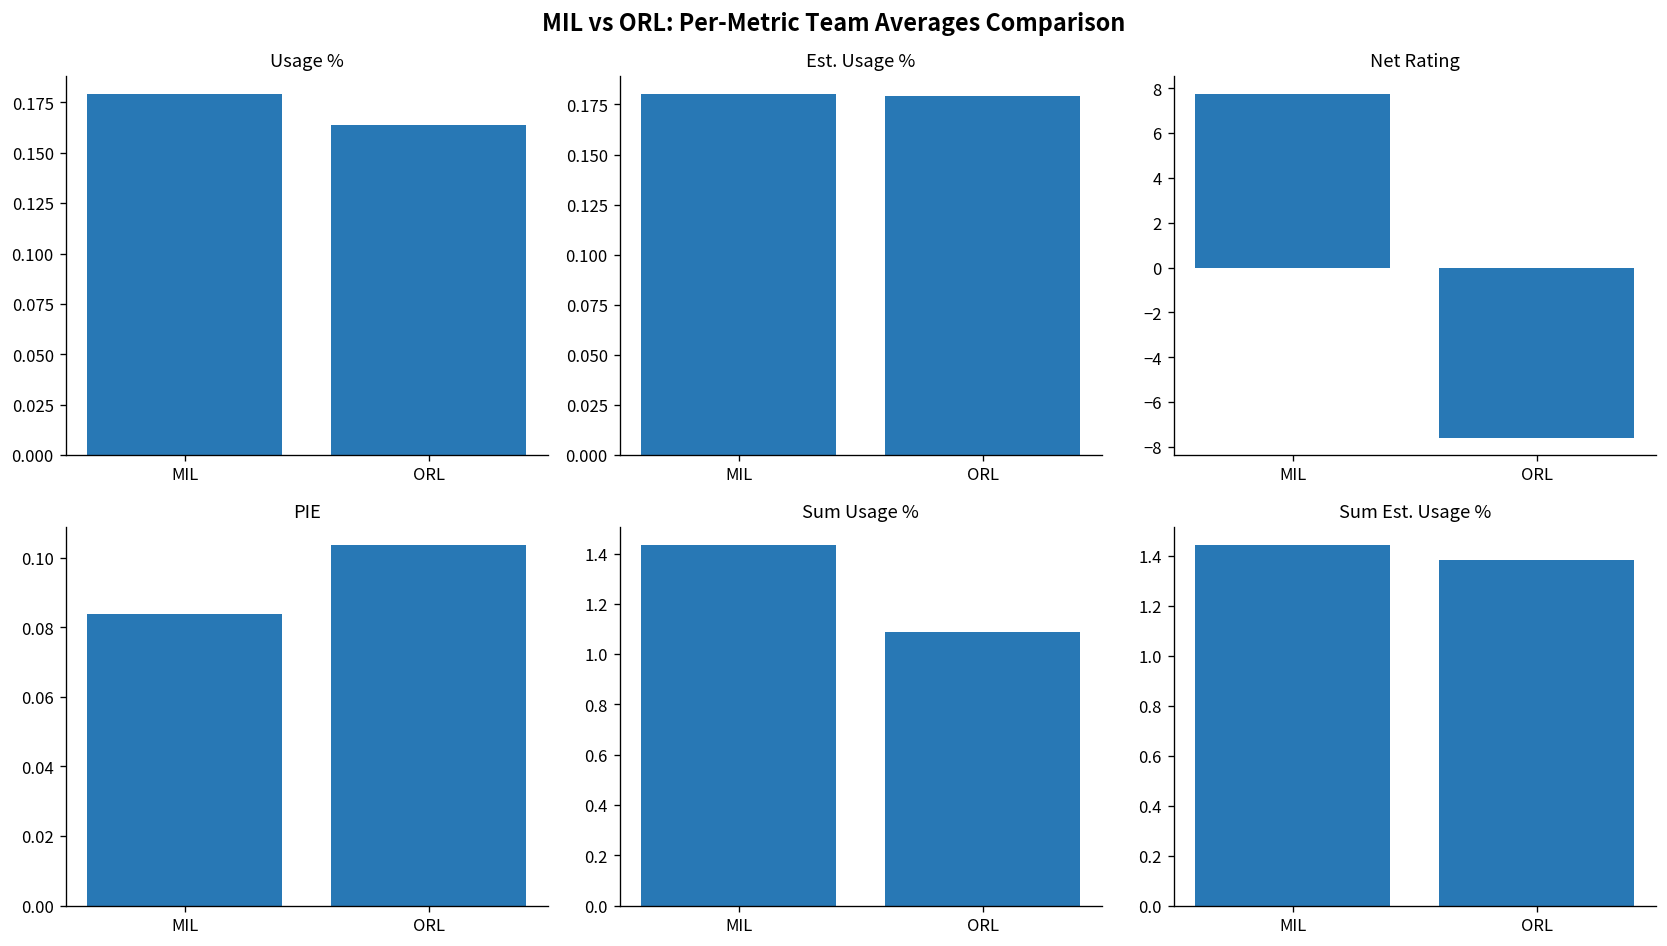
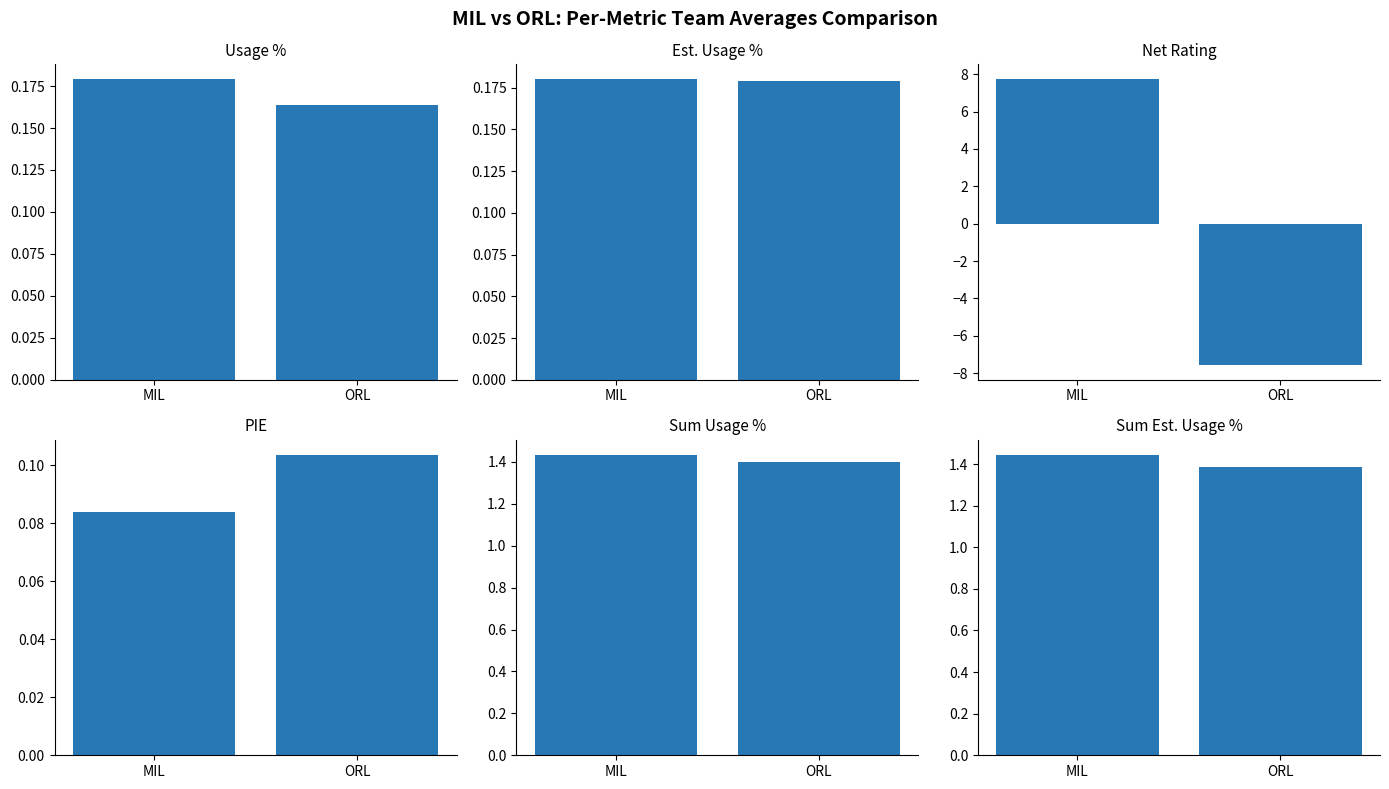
  {
    "Usage %": {
      "MIL": 0.179,
      "ORL": 0.164
    },
    "Est. Usage %": {
      "MIL": 0.180,
      "ORL": 0.179
    },
    "Net Rating": {
      "MIL": 7.8,
      "ORL": -7.6
    },
    "PIE": {
      "MIL": 0.084,
      "ORL": 0.104
    },
    "Sum Usage %": {
      "MIL": 1.43,
-     "ORL": 1.09
+     "ORL": 1.40
    },
    "Sum Est. Usage %": {
      "MIL": 1.44,
      "ORL": 1.39
    }
  }
